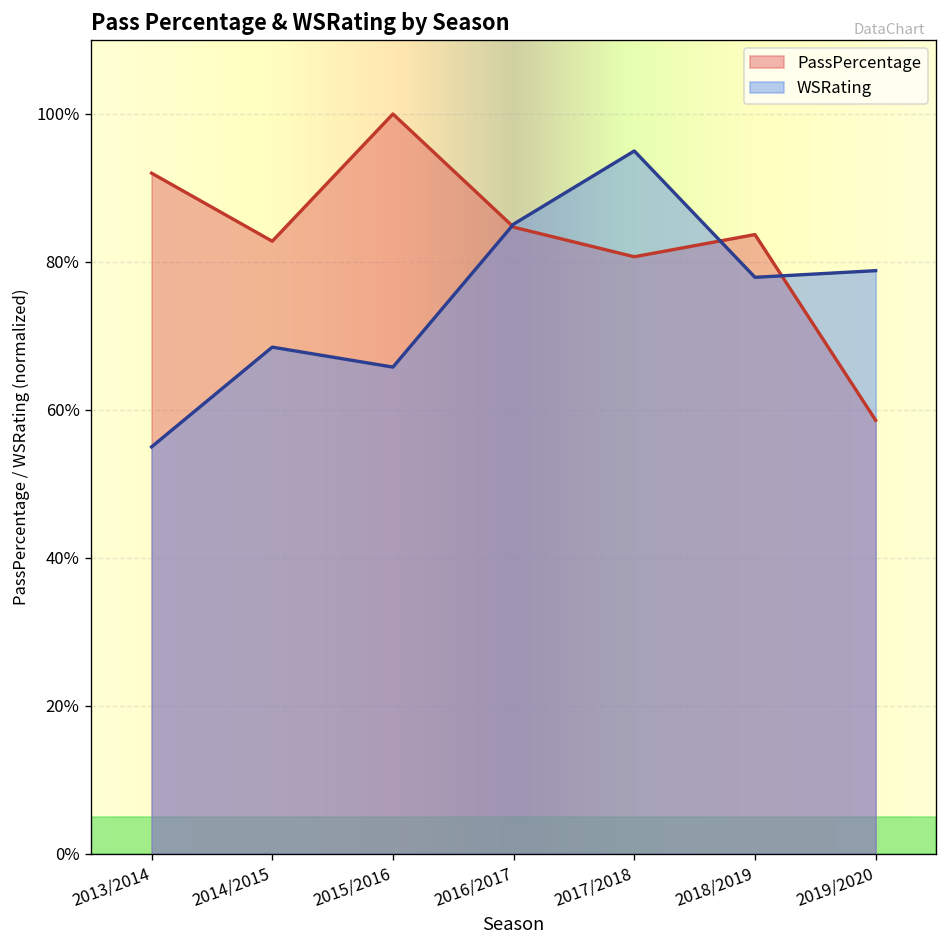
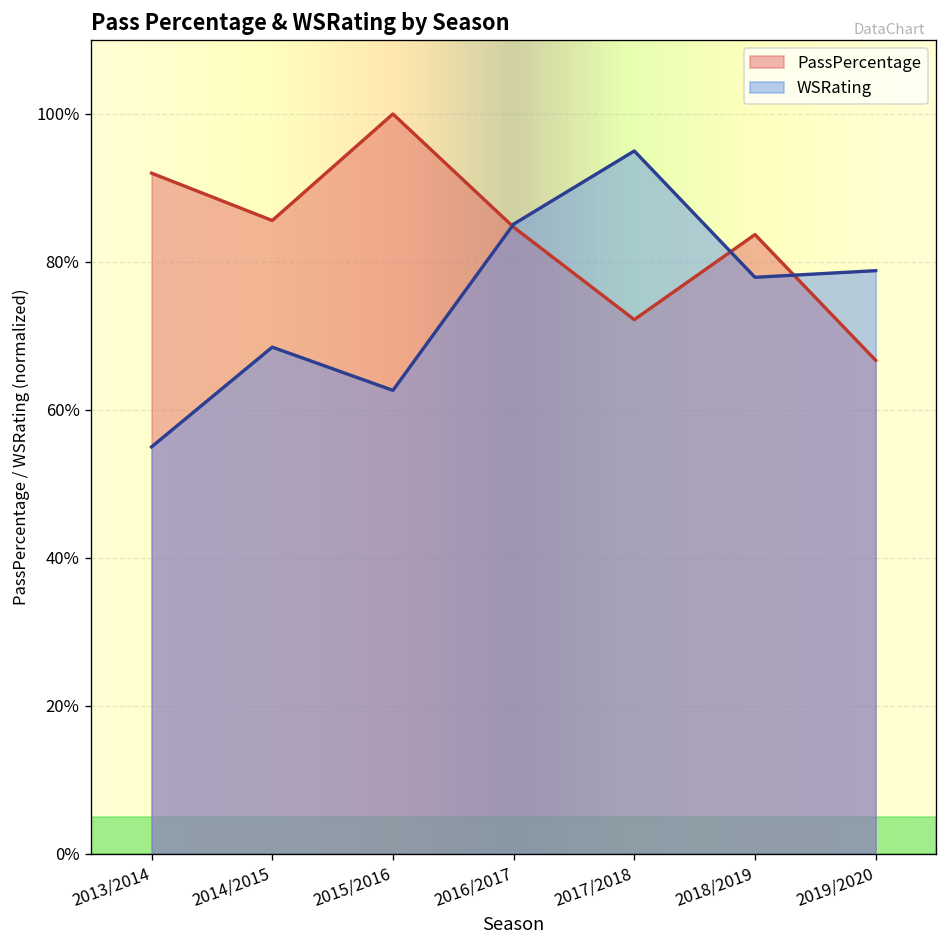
  {
    "PassPercentage": {
      "2013/2014": "92%",
-     "2014/2015": "83%",
+     "2014/2015": "86%",
      "2015/2016": "100%",
-     "2017/2018": "81%",
+     "2017/2018": "72%",
      "2018/2019": "84%",
-     "2019/2020": "59%"
+     "2019/2020": "67%"
    },
    "WSRating": {
      "2013/2014": "55%",
      "2014/2015": "68%",
-     "2015/2016": "66%",
+     "2015/2016": "63%",
      "2017/2018": "95%",
      "2018/2019": "78%",
      "2019/2020": "79%"
    }
  }
